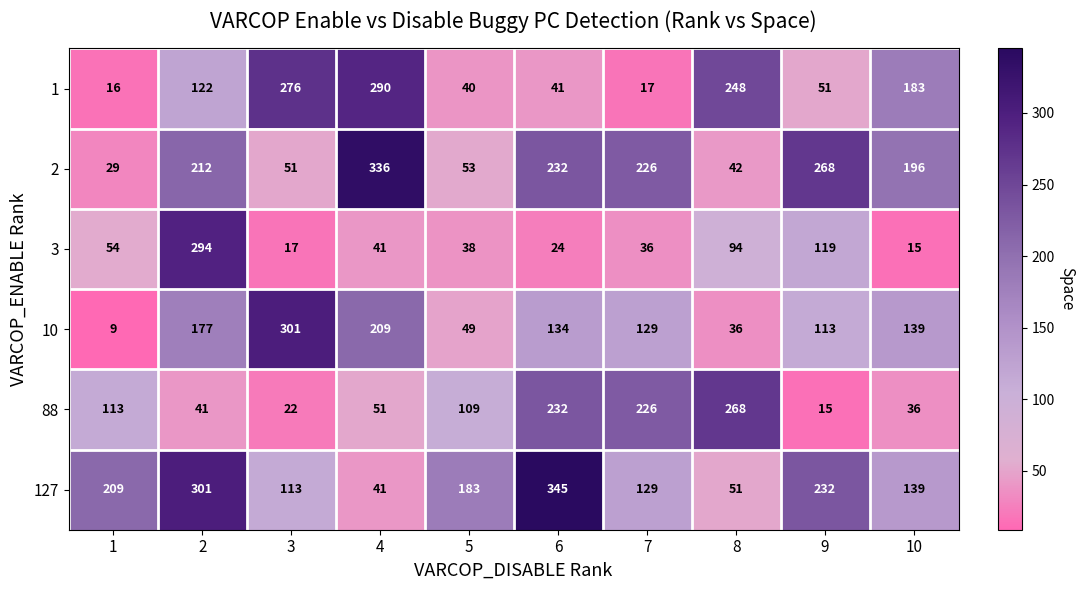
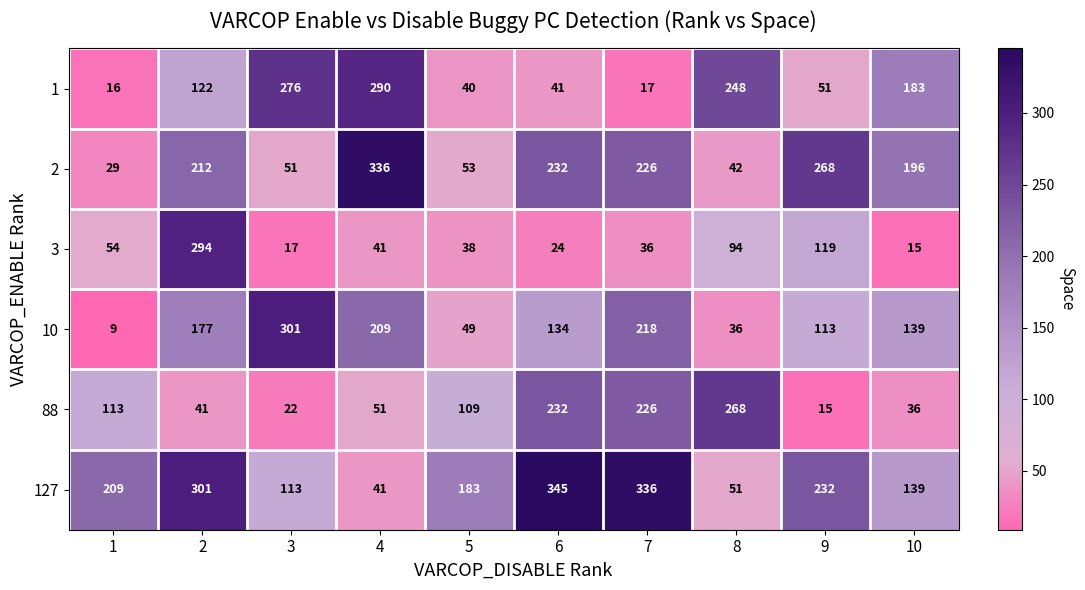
  {
    "1": {
      "1": 16,
      "2": 122,
      "3": 276,
      "4": 290,
      "5": 40,
      "6": 41,
      "7": 17,
      "8": 248,
      "9": 51,
      "10": 183
    },
    "2": {
      "1": 29,
      "2": 212,
      "3": 51,
      "4": 336,
      "5": 53,
      "6": 232,
      "7": 226,
      "8": 42,
      "9": 268,
      "10": 196
    },
    "3": {
      "1": 54,
      "2": 294,
      "3": 17,
      "4": 41,
      "5": 38,
      "6": 24,
      "7": 36,
      "8": 94,
      "9": 119,
      "10": 15
    },
    "10": {
      "1": 9,
      "2": 177,
      "3": 301,
      "4": 209,
      "5": 49,
      "6": 134,
-     "7": 129,
+     "7": 218,
      "8": 36,
      "9": 113,
      "10": 139
    },
    "88": {
      "1": 113,
      "2": 41,
      "3": 22,
      "4": 51,
      "5": 109,
      "6": 232,
      "7": 226,
      "8": 268,
      "9": 15,
      "10": 36
    },
    "127": {
      "1": 209,
      "2": 301,
      "3": 113,
      "4": 41,
      "5": 183,
      "6": 345,
-     "7": 129,
+     "7": 336,
      "8": 51,
      "9": 232,
      "10": 139
    }
  }
